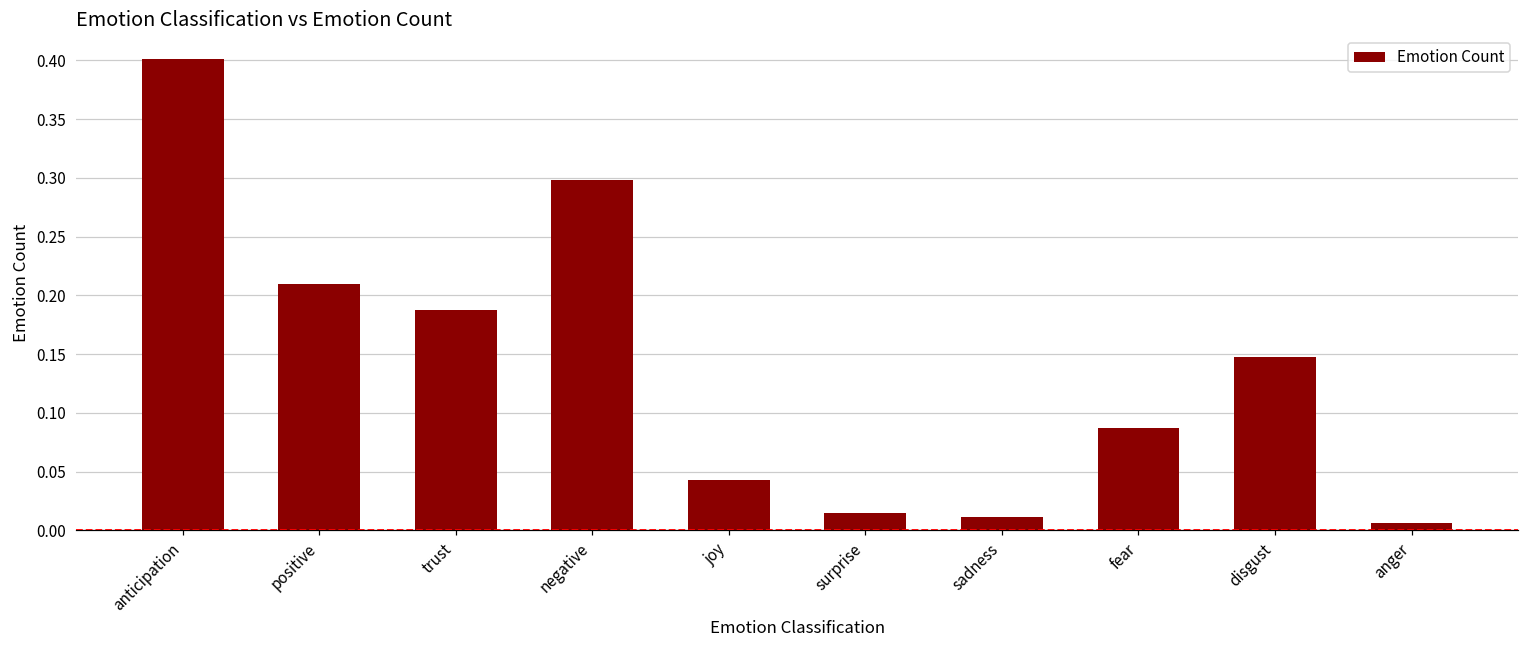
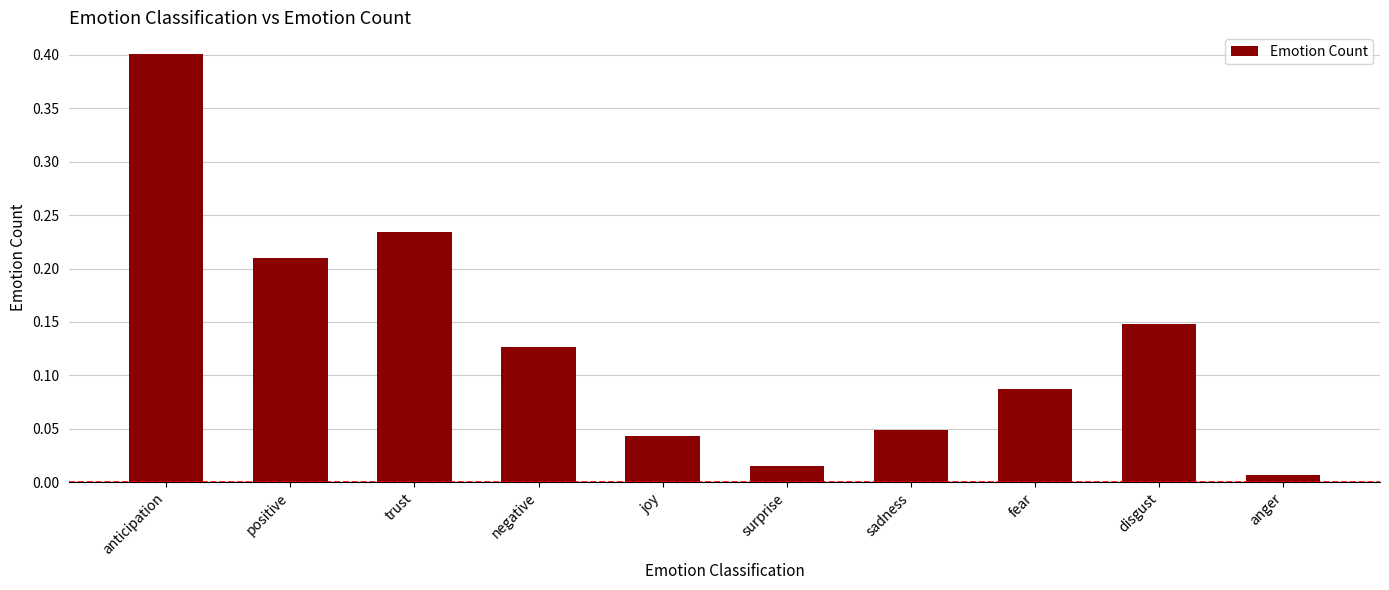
  {
    "anticipation": 0.401,
    "positive": 0.210,
-   "trust": 0.187,
-   "negative": 0.298,
+   "trust": 0.235,
+   "negative": 0.126,
    "joy": 0.043,
    "surprise": 0.015,
-   "sadness": 0.011,
+   "sadness": 0.049,
    "fear": 0.088,
    "disgust": 0.148,
    "anger": 0.006
  }
